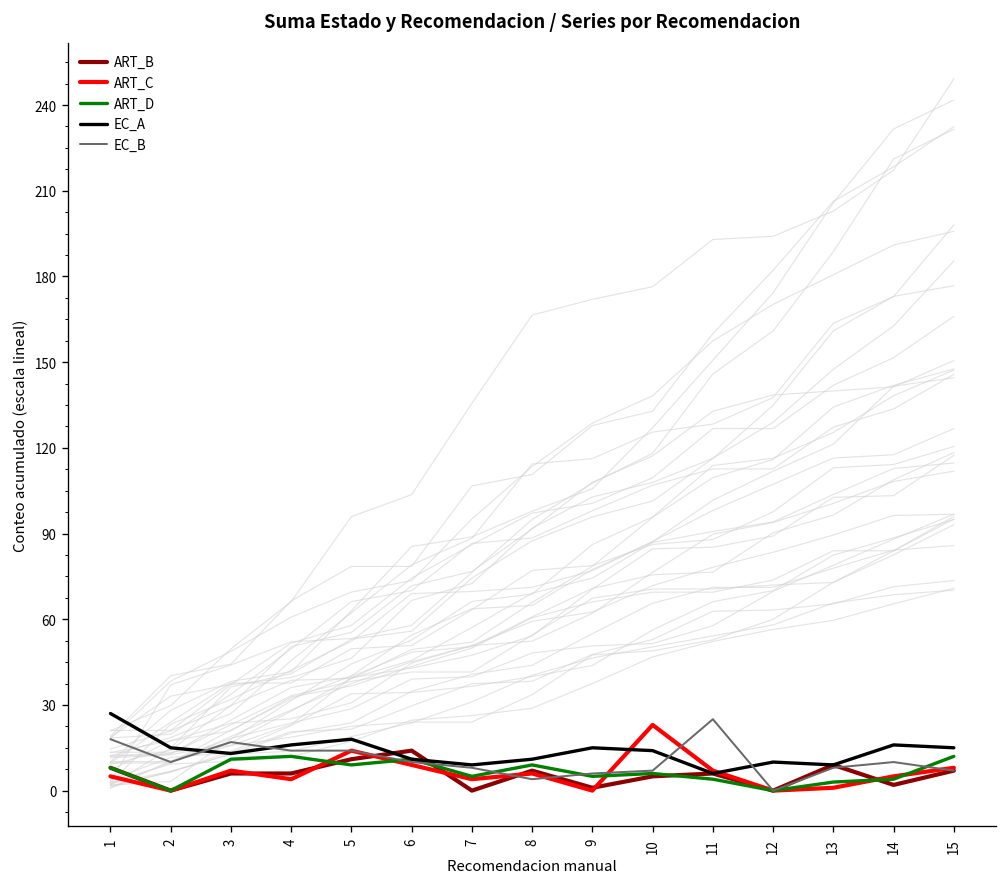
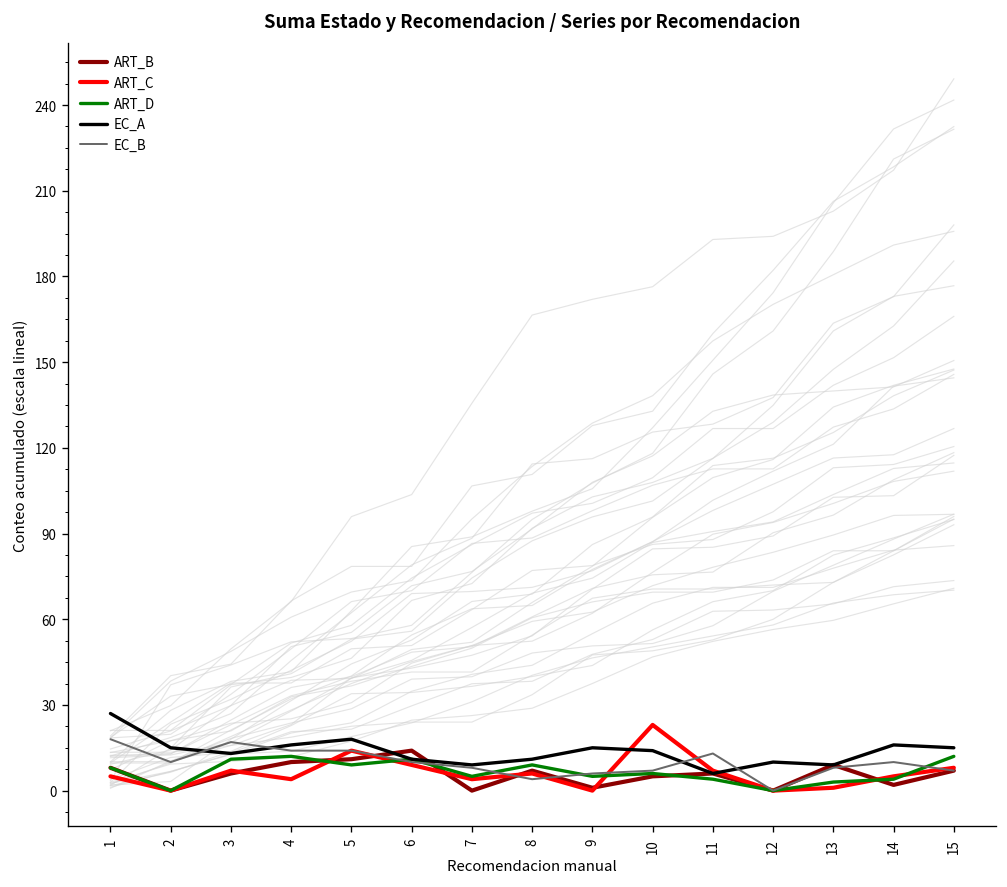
  {
    "ART_B": {
-     "4": 6,
+     "4": 10,
      "5": 11,
      "6": 14,
      "7": 0,
      "14": 2
    },
    "ART_C": {
      "1": 5,
      "4": 4,
      "10": 23,
      "13": 1
    },
    "ART_D": {
      "5": 9,
      "8": 9,
      "11": 4,
      "13": 3,
      "15": 12
    },
    "EC_A": {
      "1": 27,
      "4": 16,
      "8": 11,
      "9": 15,
      "10": 14,
      "12": 10,
      "14": 16,
      "15": 15
    },
    "EC_B": {
      "8": 4,
-     "11": 25,
+     "11": 13,
      "14": 10
    }
  }
